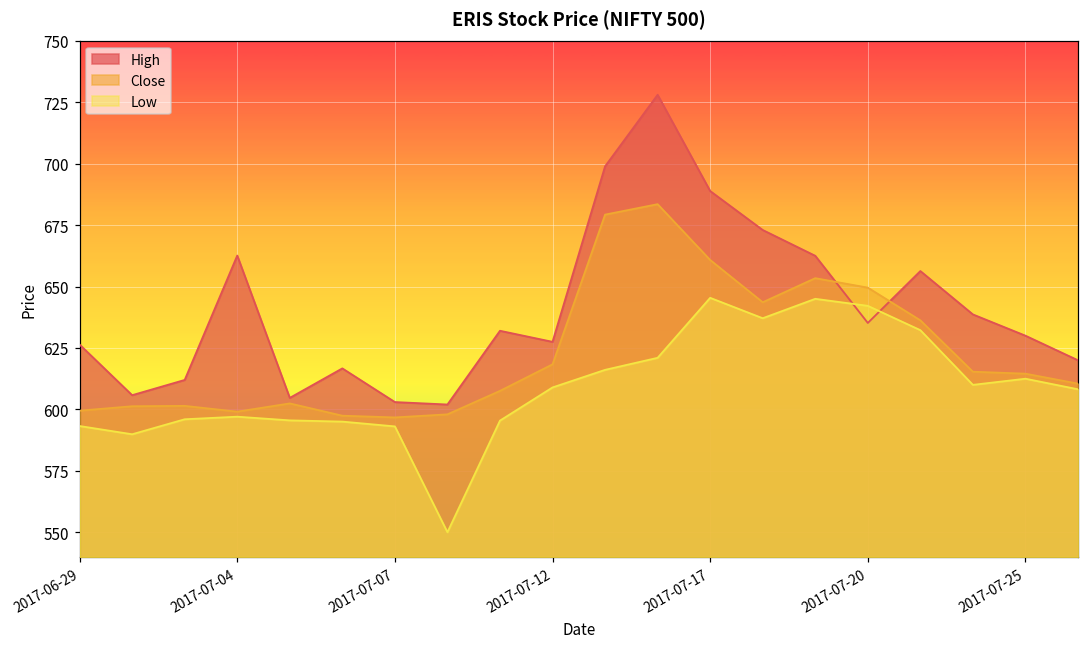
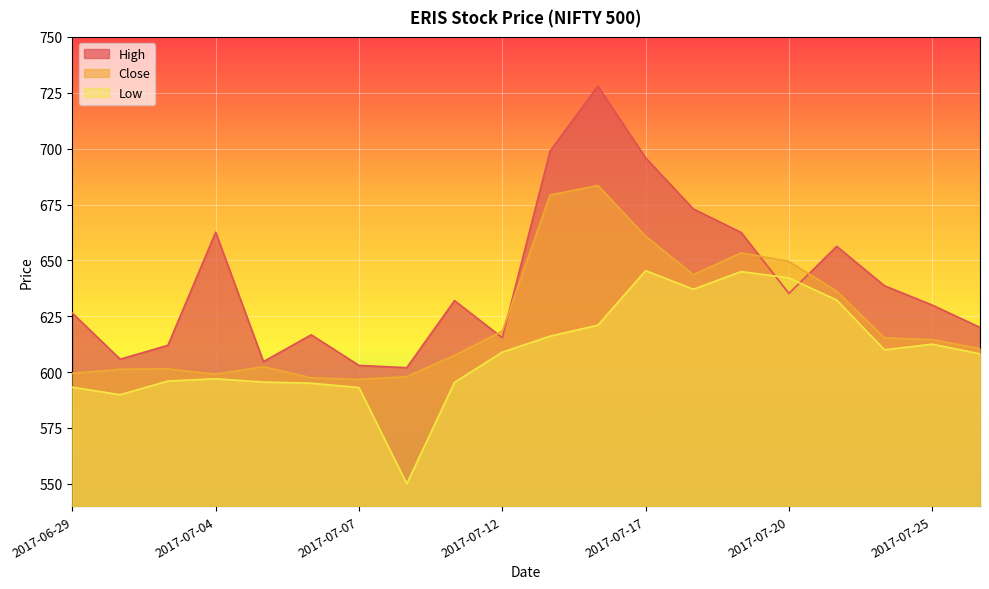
  {
    "High": {
      "2017-06-29": 626,
      "2017-07-04": 663,
      "2017-07-07": 603,
-     "2017-07-12": 628,
-     "2017-07-17": 689,
+     "2017-07-12": 615,
+     "2017-07-17": 696,
      "2017-07-20": 635,
      "2017-07-25": 630
    }
  }
